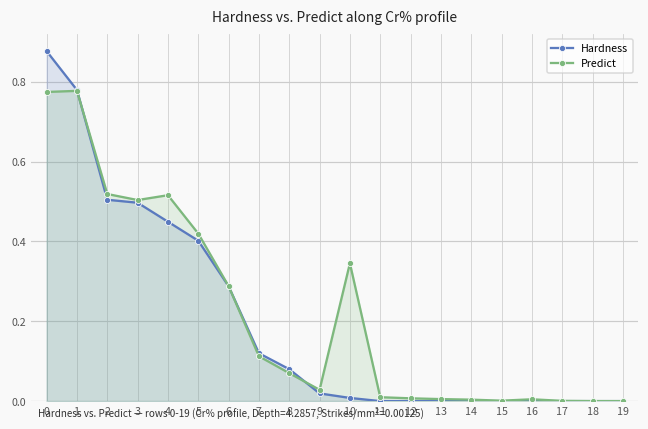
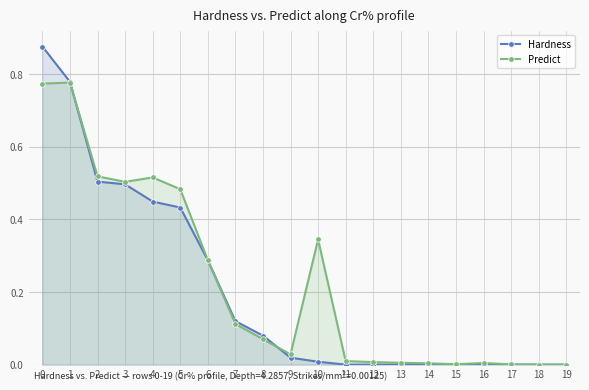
  {
    "Hardness": {
      "0": 0.88,
      "2": 0.50,
      "4": 0.45,
-     "5": 0.40,
+     "5": 0.43,
      "7": 0.12,
      "8": 0.08,
      "9": 0.02,
      "10": 0.01,
      "11": 0.00
    },
    "Predict": {
      "0": 0.77,
      "2": 0.52,
      "4": 0.52,
-     "5": 0.42,
+     "5": 0.48,
      "7": 0.11,
      "8": 0.07,
      "9": 0.03,
      "10": 0.35,
      "11": 0.01
    }
  }
